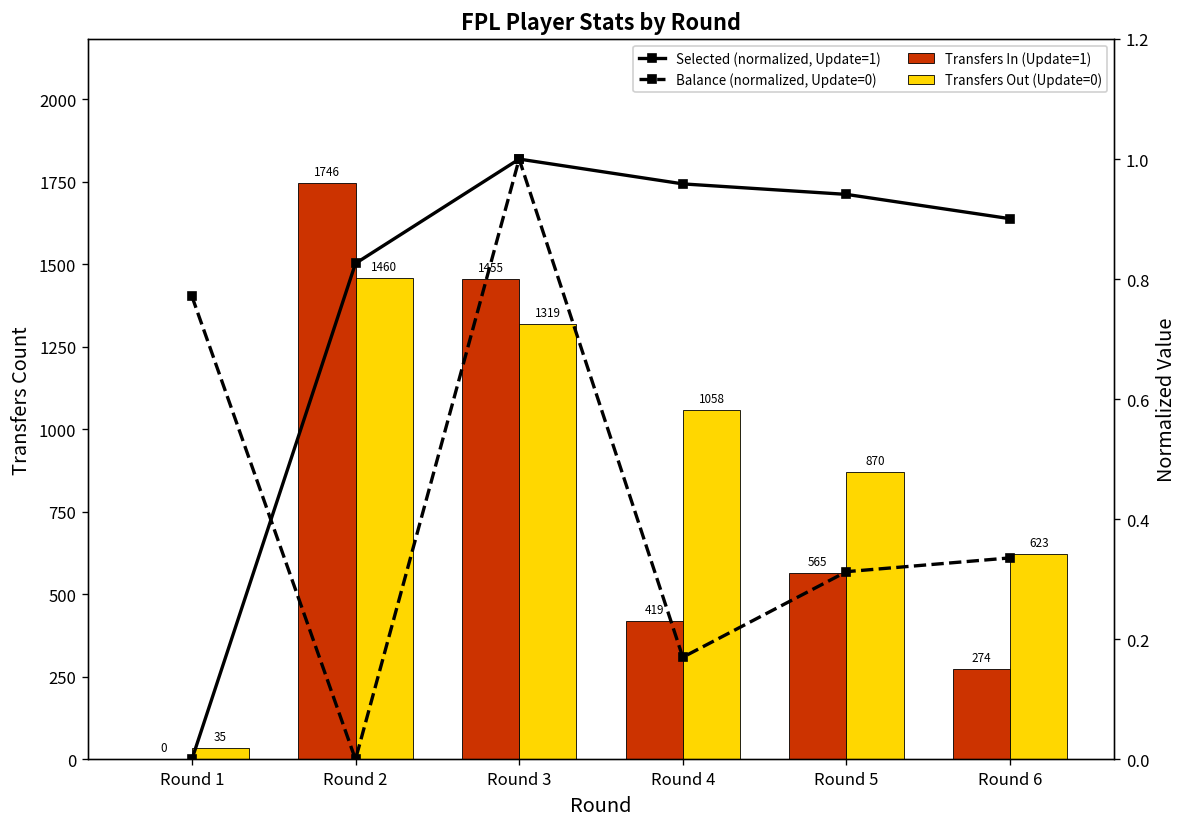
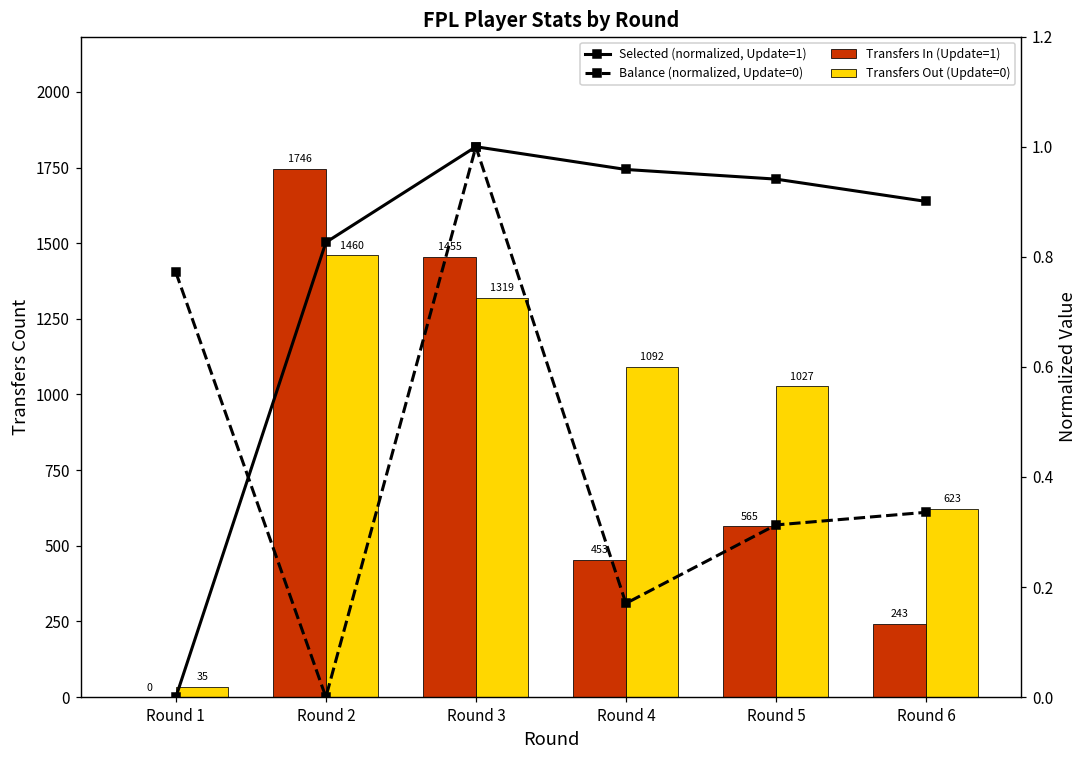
  {
    "Transfers In (Update=1)": {
      "Round 1": 0,
      "Round 2": 1746,
      "Round 3": 1455,
-     "Round 4": 419,
+     "Round 4": 453,
      "Round 5": 565,
-     "Round 6": 274
+     "Round 6": 243
    },
    "Transfers Out (Update=0)": {
      "Round 1": 35,
      "Round 2": 1460,
      "Round 3": 1319,
-     "Round 4": 1058,
-     "Round 5": 870,
+     "Round 4": 1092,
+     "Round 5": 1027,
      "Round 6": 623
    }
  }
